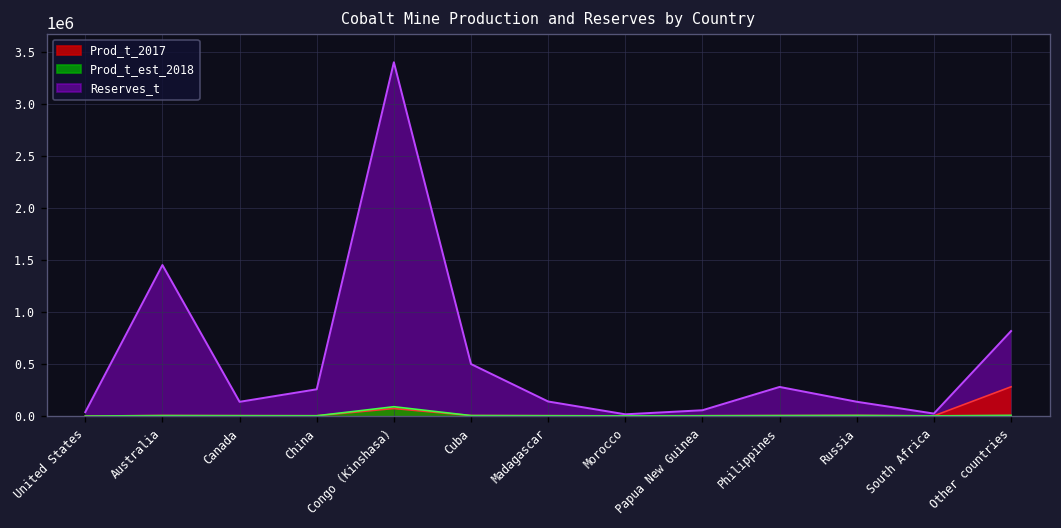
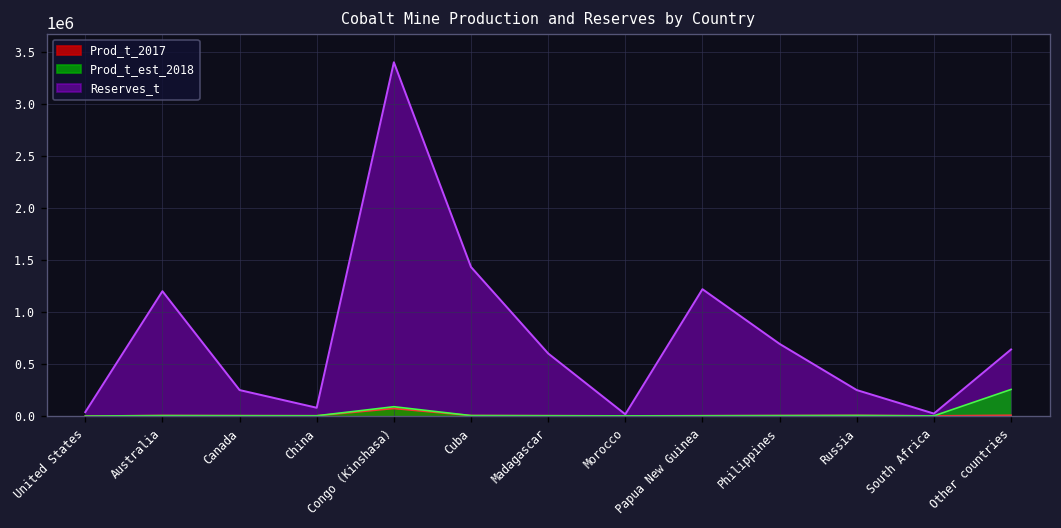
  {
    "Reserves_t": {
      "United States": 0,
-     "Australia": 1500000,
-     "Canada": 100000,
-     "China": 300000,
+     "Australia": 1200000,
+     "Canada": 300000,
+     "China": 100000,
      "Congo (Kinshasa)": 3400000,
-     "Cuba": 500000,
-     "Madagascar": 100000,
-     "Papua New Guinea": 100000,
-     "Philippines": 300000,
-     "Russia": 100000,
-     "Other countries": 800000
+     "Cuba": 1400000,
+     "Madagascar": 600000,
+     "Papua New Guinea": 1200000,
+     "Philippines": 700000,
+     "Russia": 300000,
+     "Other countries": 600000
    },
    "Prod_t_2017": {
-     "Other countries": 300000
+     "Other countries": 0
    },
    "Prod_t_est_2018": {
-     "Other countries": 0
+     "Other countries": 300000
    }
  }
